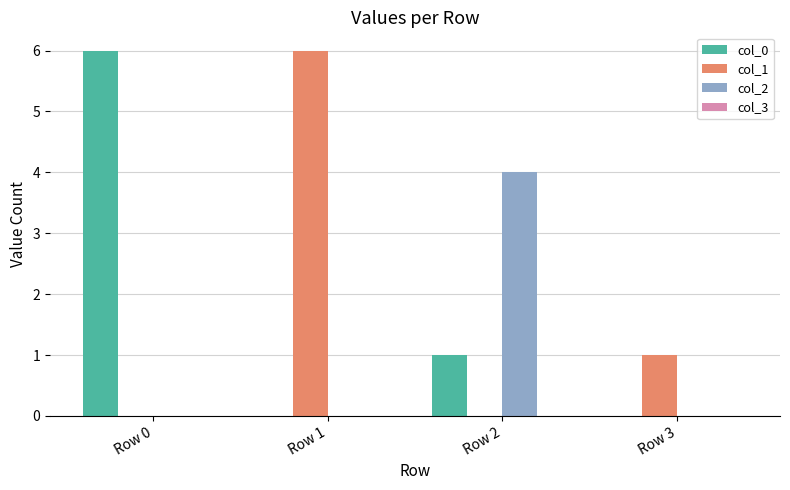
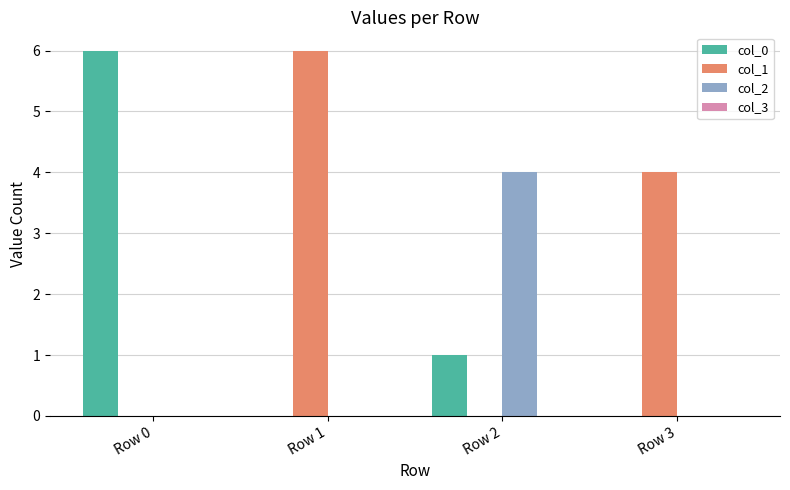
  {
    "col_0": {
      "Row 0": 6,
      "Row 1": 0,
      "Row 2": 1,
      "Row 3": 0
    },
    "col_1": {
      "Row 0": 0,
      "Row 1": 6,
      "Row 2": 0,
-     "Row 3": 1
+     "Row 3": 4
    },
    "col_2": {
      "Row 0": 0,
      "Row 1": 0,
      "Row 2": 4,
      "Row 3": 0
    },
    "col_3": {
      "Row 0": 0,
      "Row 1": 0,
      "Row 2": 0,
      "Row 3": 0
    }
  }
